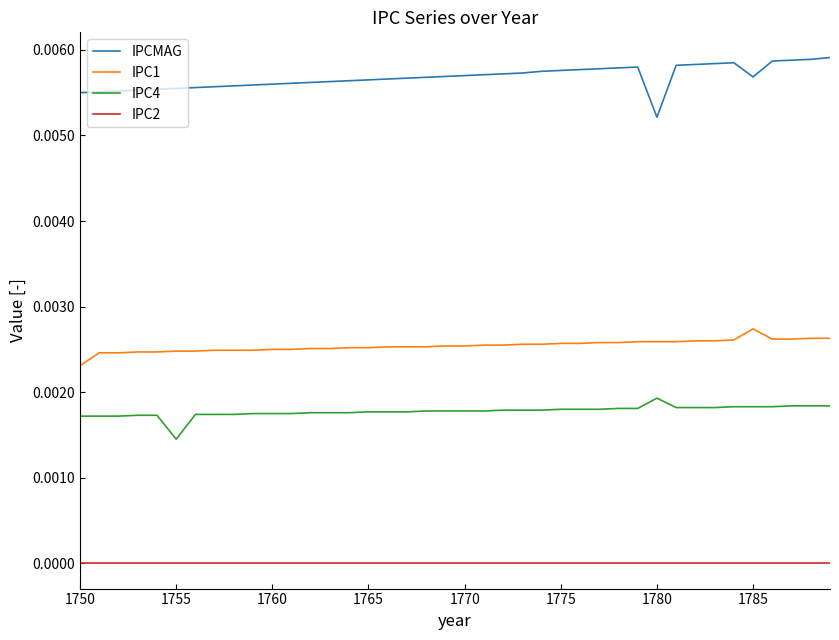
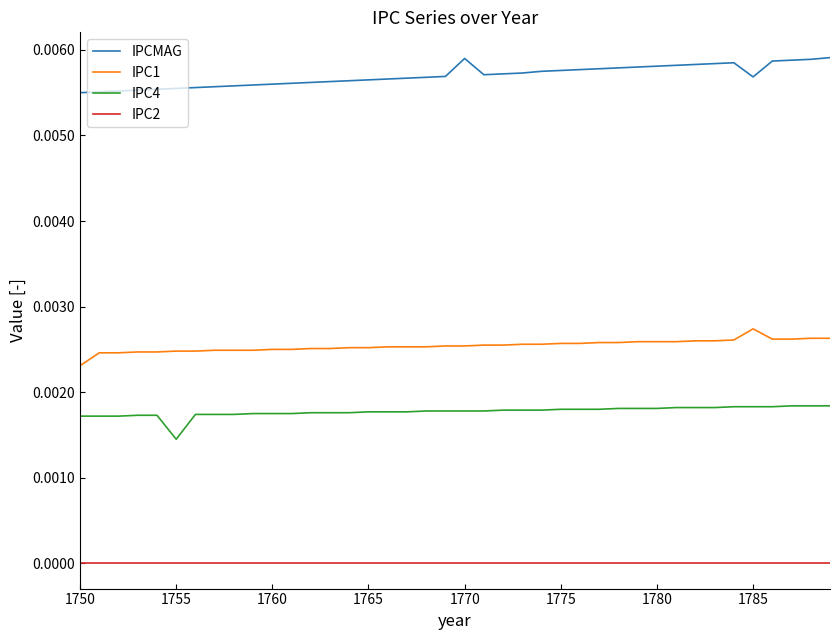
  {
    "IPCMAG": {
      "1750": 0.0055,
      "1760": 0.0056,
      "1765": 0.0057,
-     "1770": 0.0057,
+     "1770": 0.0059,
      "1775": 0.0058,
-     "1780": 0.0052,
+     "1780": 0.0058,
      "1785": 0.0057
    },
    "IPC1": {
      "1750": 0.0023,
      "1755": 0.0025,
      "1760": 0.0025,
      "1765": 0.0025,
      "1770": 0.0025,
      "1775": 0.0026,
      "1780": 0.0026,
      "1785": 0.0027
    },
    "IPC4": {
      "1750": 0.0017,
      "1755": 0.0015,
      "1760": 0.0018,
      "1765": 0.0018,
      "1770": 0.0018,
      "1775": 0.0018,
-     "1780": 0.0019,
+     "1780": 0.0018,
      "1785": 0.0018
    },
    "IPC2": {
      "1750": 0.0000,
      "1755": 0.0000,
      "1760": 0.0000,
      "1765": 0.0000,
      "1770": 0.0000,
      "1775": 0.0000,
      "1780": 0.0000,
      "1785": 0.0000
    }
  }
